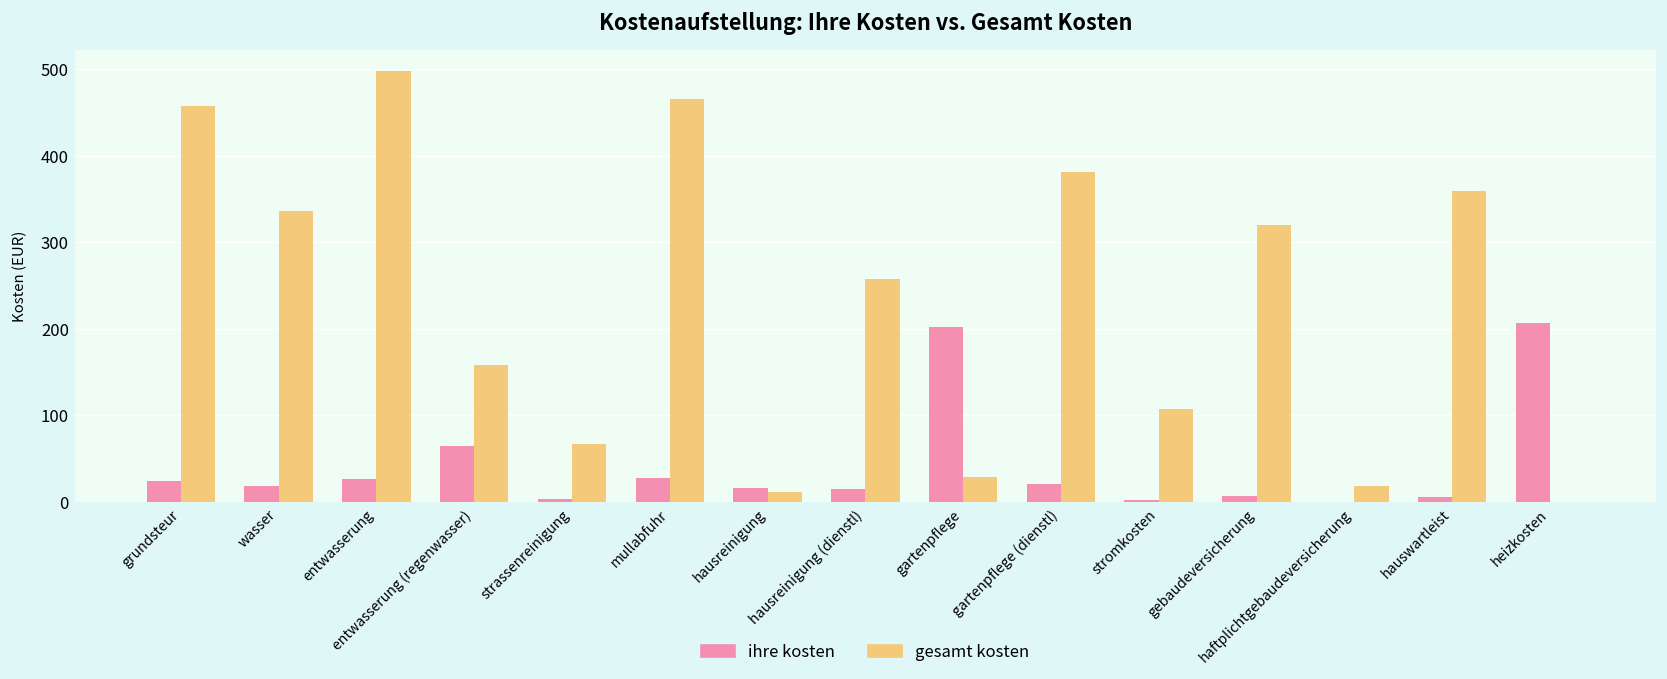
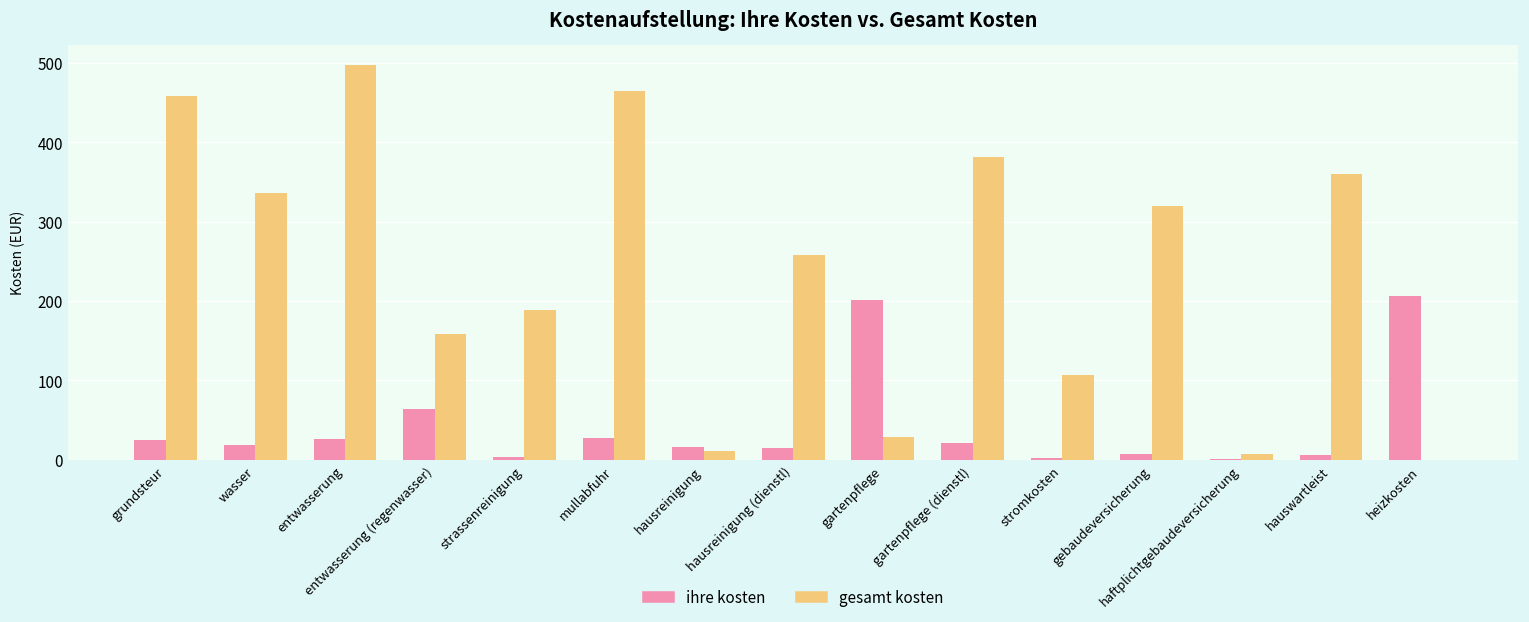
  {
    "ihre kosten": {
      "grundsteur": 20,
      "wasser": 20,
      "entwasserung": 30,
      "entwasserung (regenwasser)": 60,
      "strassenreinigung": 0,
      "mullabfuhr": 30,
      "hausreinigung": 20,
      "hausreinigung (dienstl)": 20,
      "gartenpflege": 200,
      "gartenpflege (dienstl)": 20,
      "gebaudeversicherung": 10,
      "hauswartleist": 10,
      "heizkosten": 210
    },
    "gesamt kosten": {
      "grundsteur": 460,
      "wasser": 340,
      "entwasserung": 500,
      "entwasserung (regenwasser)": 160,
-     "strassenreinigung": 70,
+     "strassenreinigung": 190,
      "mullabfuhr": 470,
      "hausreinigung": 10,
      "hausreinigung (dienstl)": 260,
      "gartenpflege": 30,
      "gartenpflege (dienstl)": 380,
      "stromkosten": 110,
      "gebaudeversicherung": 320,
-     "haftplichtgebaudeversicherung": 20,
+     "haftplichtgebaudeversicherung": 10,
      "hauswartleist": 360,
      "heizkosten": 0
    }
  }
